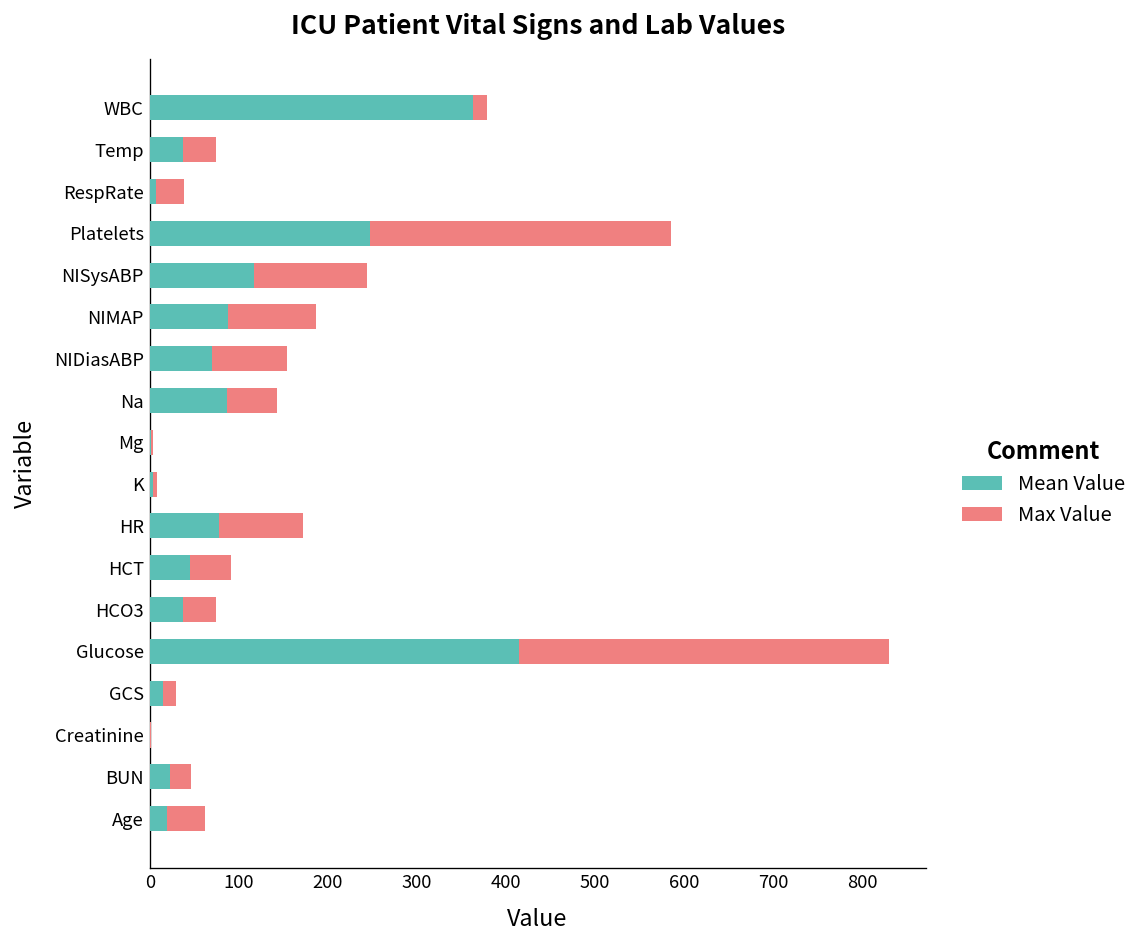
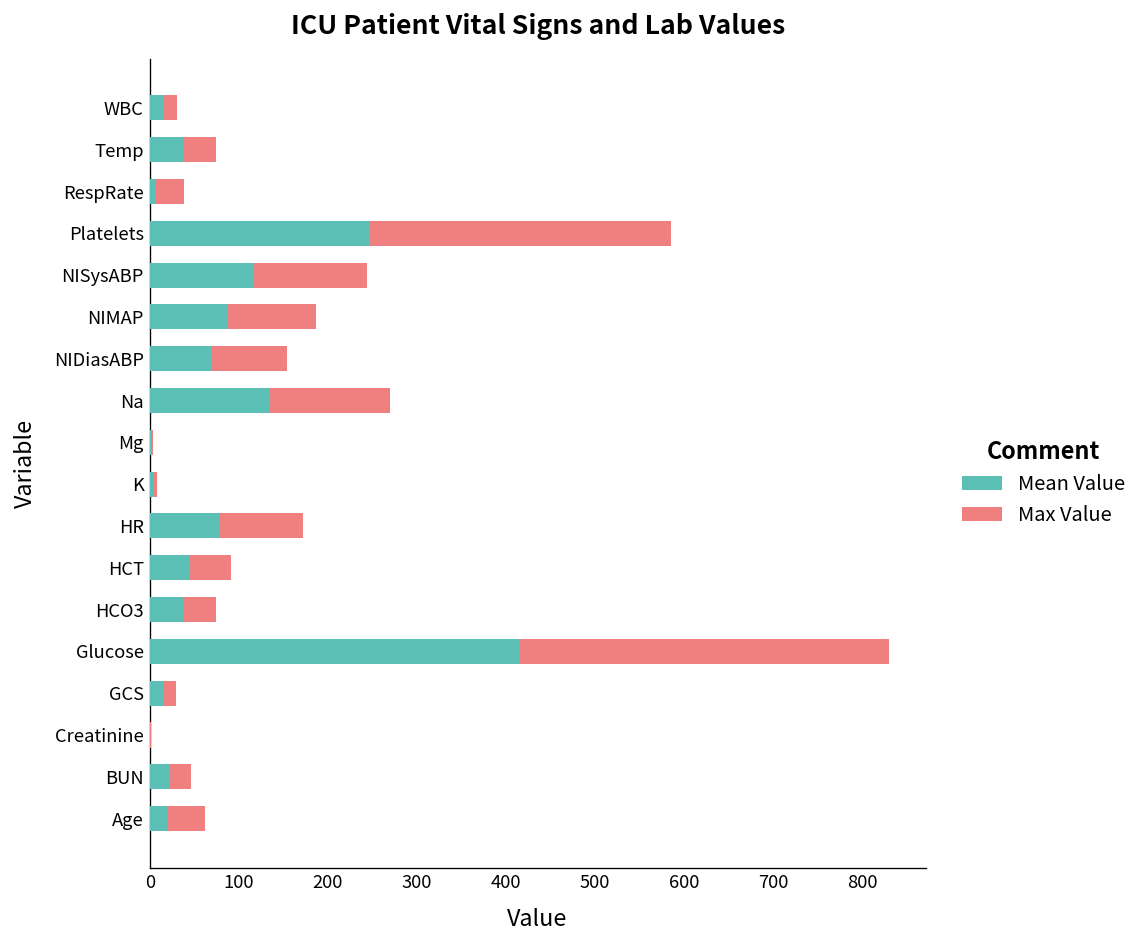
  {
    "Mean Value": {
-     "WBC": 360,
+     "WBC": 20,
      "Temp": 40,
      "RespRate": 10,
      "Platelets": 250,
      "NISysABP": 120,
      "NIMAP": 90,
      "NIDiasABP": 70,
-     "Na": 90,
+     "Na": 140,
      "K": 0,
      "HR": 80,
      "HCT": 50,
      "HCO3": 40,
      "Glucose": 420,
      "GCS": 20,
      "BUN": 20,
      "Age": 20
    },
    "Max Value": {
      "WBC": 20,
      "Temp": 40,
      "RespRate": 30,
      "Platelets": 340,
      "NISysABP": 130,
      "NIMAP": 100,
      "NIDiasABP": 80,
-     "Na": 60,
+     "Na": 140,
      "K": 0,
      "HR": 90,
      "HCT": 50,
      "HCO3": 40,
      "Glucose": 420,
      "GCS": 20,
      "BUN": 20,
      "Age": 40
    }
  }
